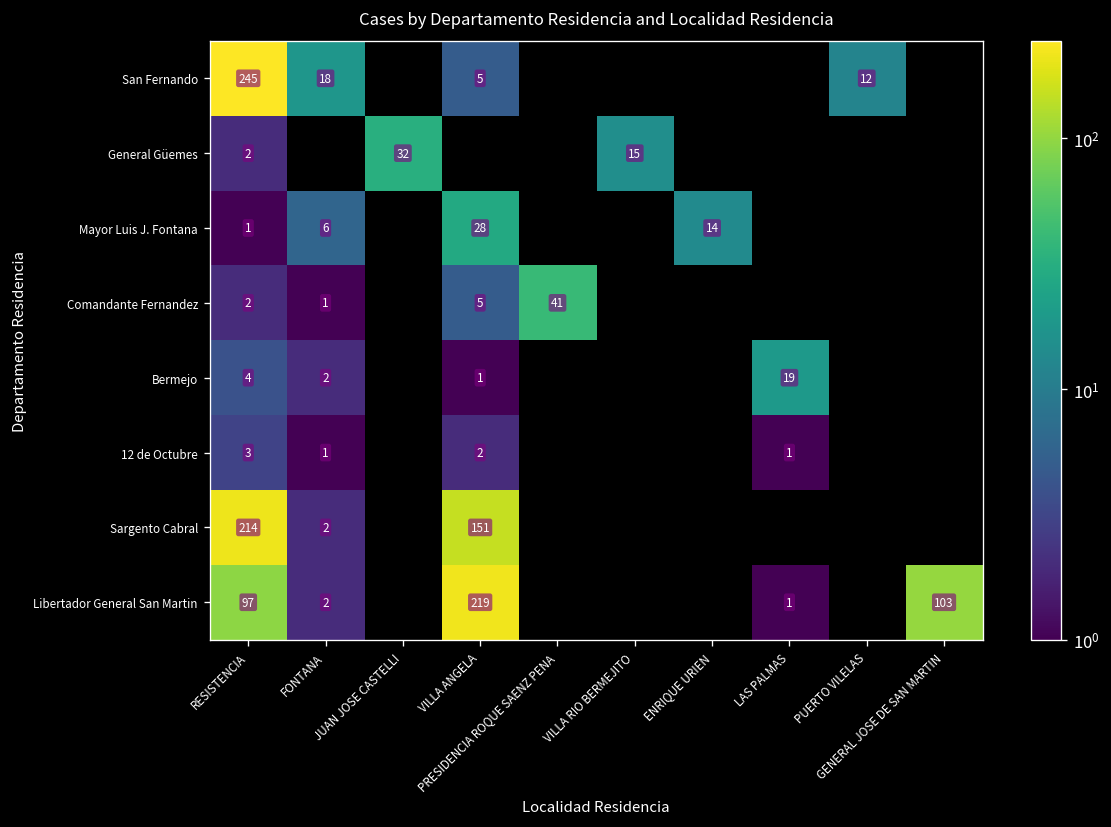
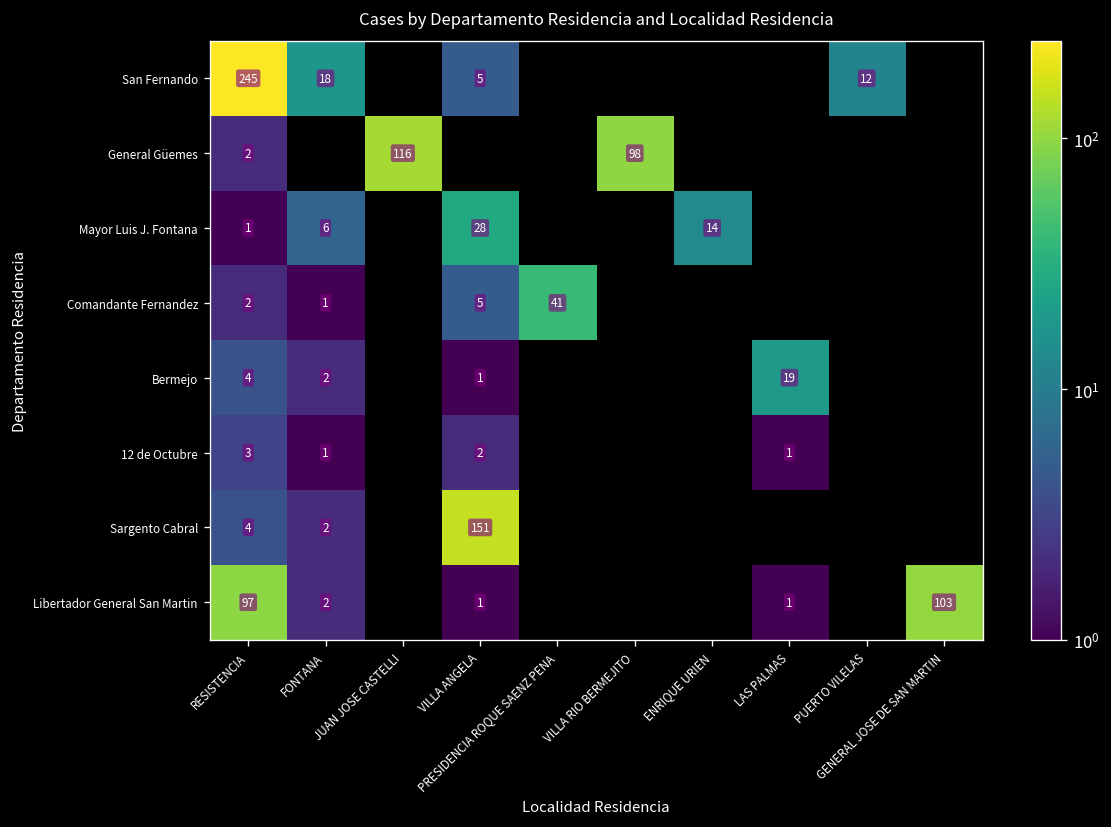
  {
    "General Güemes": {
-     "JUAN JOSE CASTELLI": 32,
-     "VILLA RIO BERMEJITO": 15
+     "JUAN JOSE CASTELLI": 116,
+     "VILLA RIO BERMEJITO": 98
    },
    "Sargento Cabral": {
-     "RESISTENCIA": 214
+     "RESISTENCIA": 4
    },
    "Libertador General San Martin": {
-     "VILLA ANGELA": 219
+     "VILLA ANGELA": 1
    }
  }
